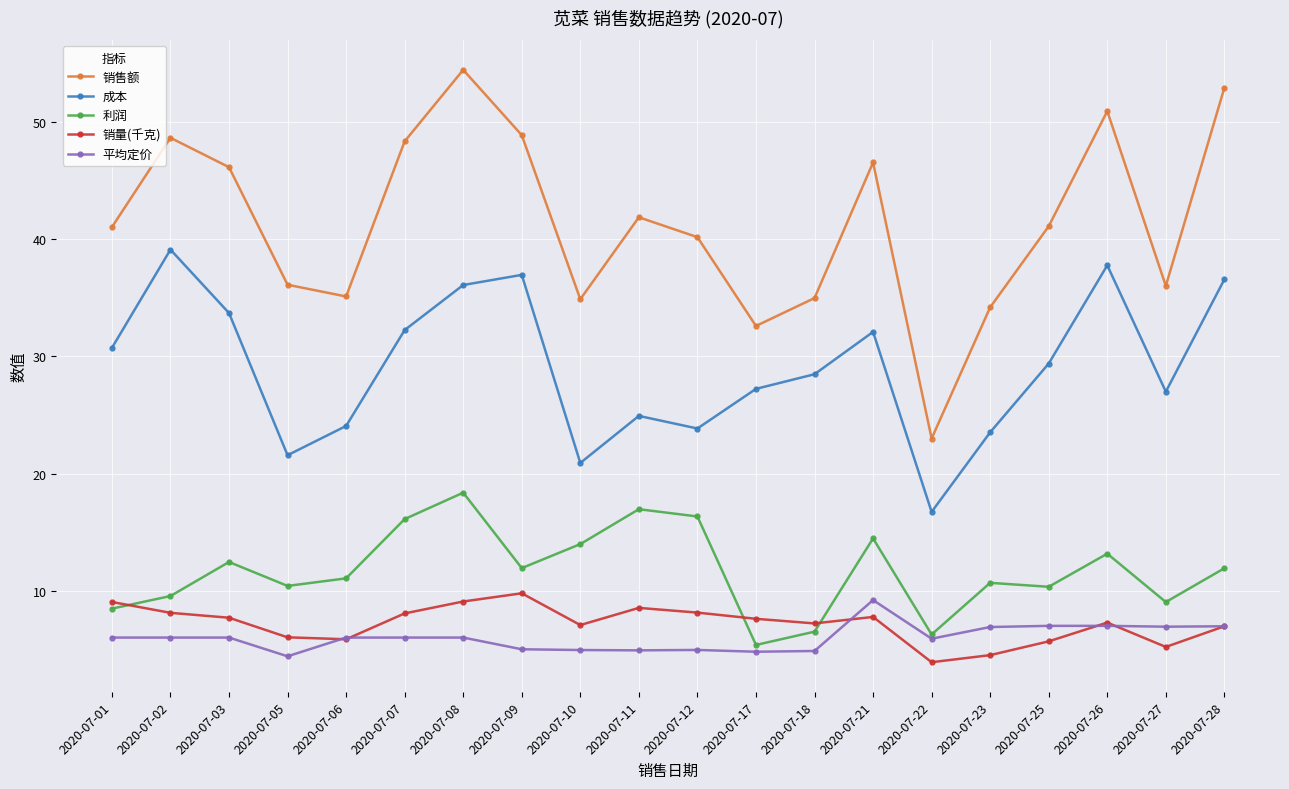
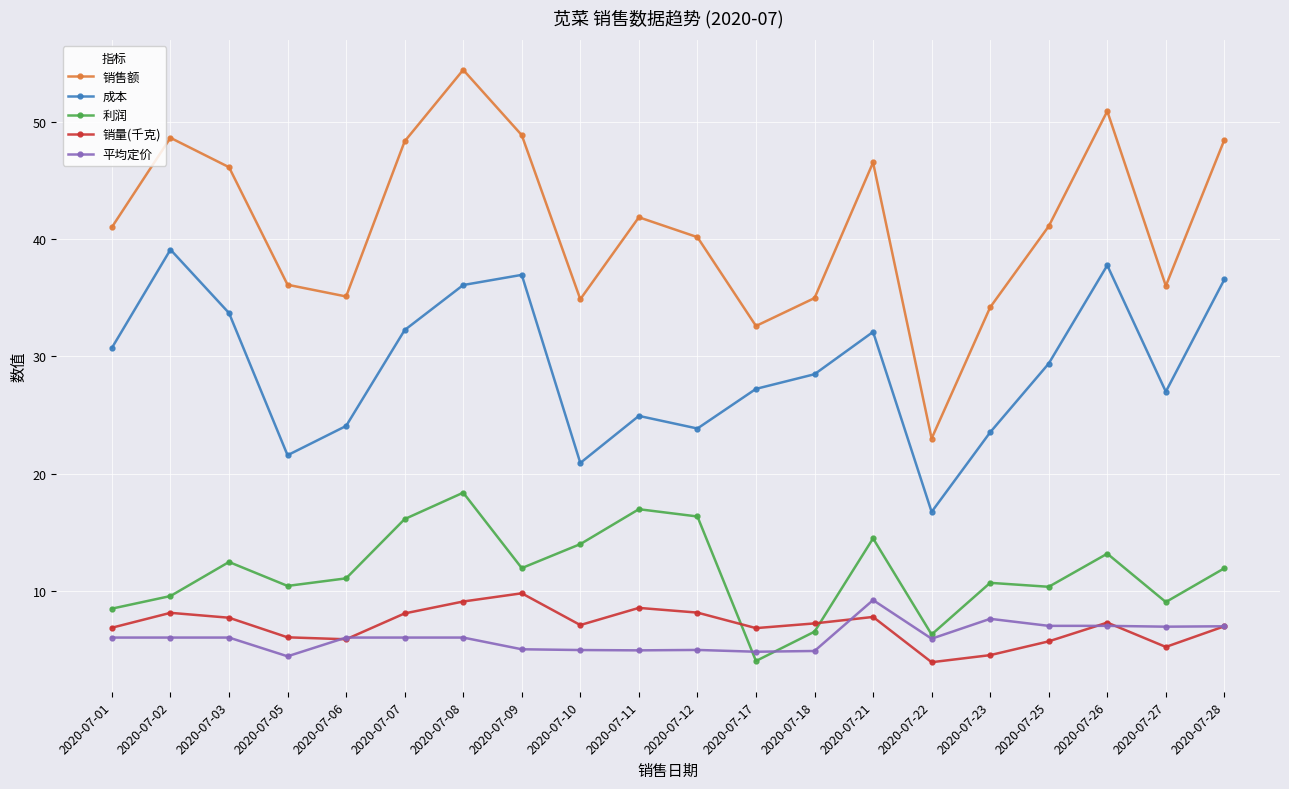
  {
    "销售额": {
      "2020-07-01": 41.0,
      "2020-07-02": 48.7,
      "2020-07-03": 46.2,
      "2020-07-05": 36.1,
      "2020-07-06": 35.1,
      "2020-07-07": 48.4,
      "2020-07-08": 54.5,
      "2020-07-09": 48.9,
      "2020-07-10": 34.9,
      "2020-07-11": 41.9,
      "2020-07-12": 40.2,
      "2020-07-17": 32.6,
      "2020-07-18": 35.0,
      "2020-07-21": 46.6,
      "2020-07-22": 23.0,
      "2020-07-23": 34.2,
      "2020-07-25": 41.1,
      "2020-07-26": 50.9,
      "2020-07-27": 36.0,
-     "2020-07-28": 52.9
+     "2020-07-28": 48.5
    },
    "成本": {
      "2020-07-01": 30.7,
      "2020-07-02": 39.1,
      "2020-07-03": 33.7,
      "2020-07-05": 21.6,
      "2020-07-06": 24.1,
      "2020-07-07": 32.3,
      "2020-07-08": 36.1,
      "2020-07-09": 37.0,
      "2020-07-10": 20.9,
      "2020-07-11": 24.9,
      "2020-07-12": 23.9,
      "2020-07-17": 27.2,
      "2020-07-18": 28.5,
      "2020-07-21": 32.1,
      "2020-07-22": 16.7,
      "2020-07-23": 23.5,
      "2020-07-25": 29.4,
      "2020-07-26": 37.8,
      "2020-07-27": 27.0,
      "2020-07-28": 36.6
    },
    "利润": {
      "2020-07-01": 8.5,
      "2020-07-02": 9.5,
      "2020-07-03": 12.5,
      "2020-07-05": 10.4,
      "2020-07-06": 11.1,
      "2020-07-07": 16.1,
      "2020-07-08": 18.4,
      "2020-07-09": 11.9,
      "2020-07-10": 14.0,
      "2020-07-11": 17.0,
      "2020-07-12": 16.3,
-     "2020-07-17": 5.4,
+     "2020-07-17": 4.0,
      "2020-07-18": 6.5,
      "2020-07-21": 14.5,
      "2020-07-22": 6.3,
      "2020-07-23": 10.7,
      "2020-07-25": 10.3,
      "2020-07-26": 13.2,
      "2020-07-27": 9.0,
      "2020-07-28": 11.9
    },
    "销量(千克)": {
-     "2020-07-01": 9.0,
+     "2020-07-01": 6.8,
      "2020-07-02": 8.1,
      "2020-07-03": 7.7,
      "2020-07-05": 6.0,
      "2020-07-07": 8.1,
      "2020-07-08": 9.1,
      "2020-07-09": 9.8,
      "2020-07-10": 7.1,
      "2020-07-11": 8.5,
      "2020-07-12": 8.1,
-     "2020-07-17": 7.6,
+     "2020-07-17": 6.8,
      "2020-07-18": 7.2,
      "2020-07-21": 7.8,
      "2020-07-22": 3.9,
      "2020-07-23": 4.5,
      "2020-07-25": 5.7,
      "2020-07-26": 7.3,
      "2020-07-27": 5.2
    },
    "平均定价": {
      "2020-07-01": 6.0,
      "2020-07-02": 6.0,
      "2020-07-03": 6.0,
      "2020-07-05": 4.4,
      "2020-07-07": 6.0,
      "2020-07-08": 6.0,
      "2020-07-09": 5.0,
      "2020-07-10": 4.9,
      "2020-07-11": 4.9,
      "2020-07-12": 4.9,
      "2020-07-17": 4.8,
      "2020-07-18": 4.9,
      "2020-07-21": 9.2,
      "2020-07-22": 5.9,
-     "2020-07-23": 6.9,
+     "2020-07-23": 7.6,
      "2020-07-25": 7.0,
      "2020-07-26": 7.0,
      "2020-07-27": 6.9
    }
  }
